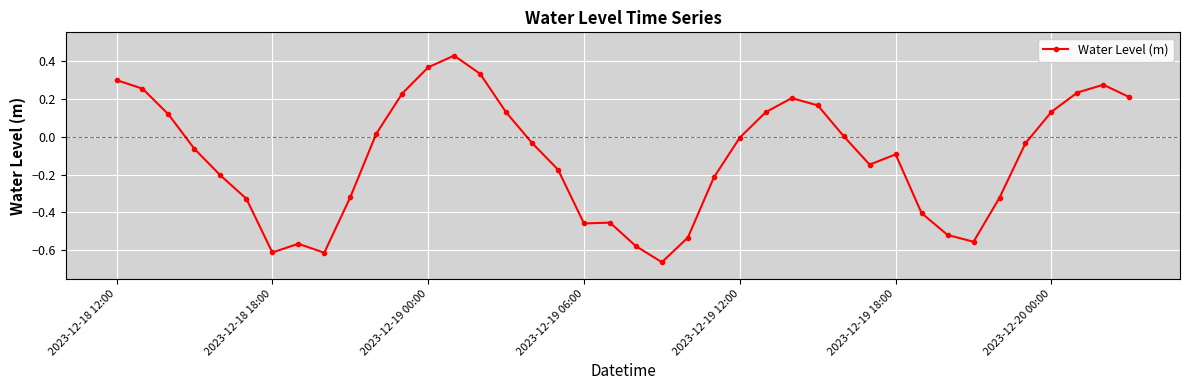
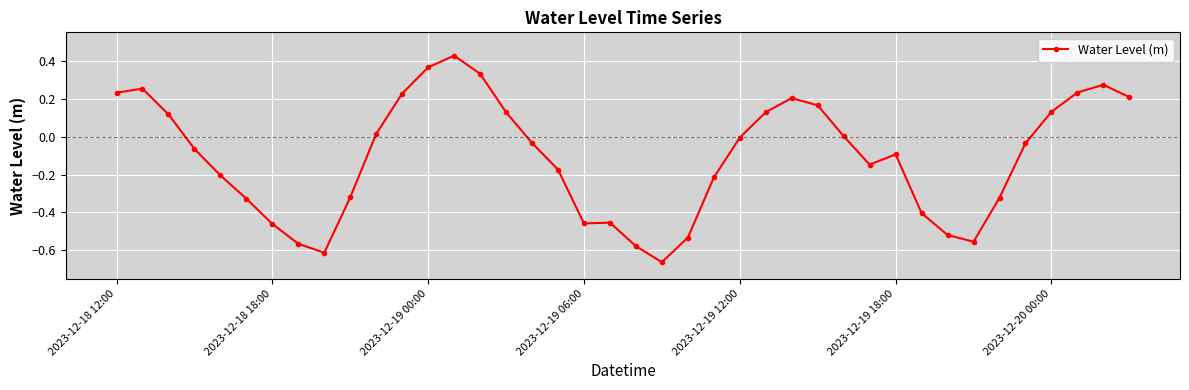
  {
-   "2023-12-18 12:00": 0.30,
-   "2023-12-18 18:00": -0.61,
+   "2023-12-18 12:00": 0.23,
+   "2023-12-18 18:00": -0.46,
    "2023-12-19 00:00": 0.37,
    "2023-12-19 06:00": -0.46,
    "2023-12-19 12:00": -0.01,
    "2023-12-19 18:00": -0.09,
    "2023-12-20 00:00": 0.13
  }
